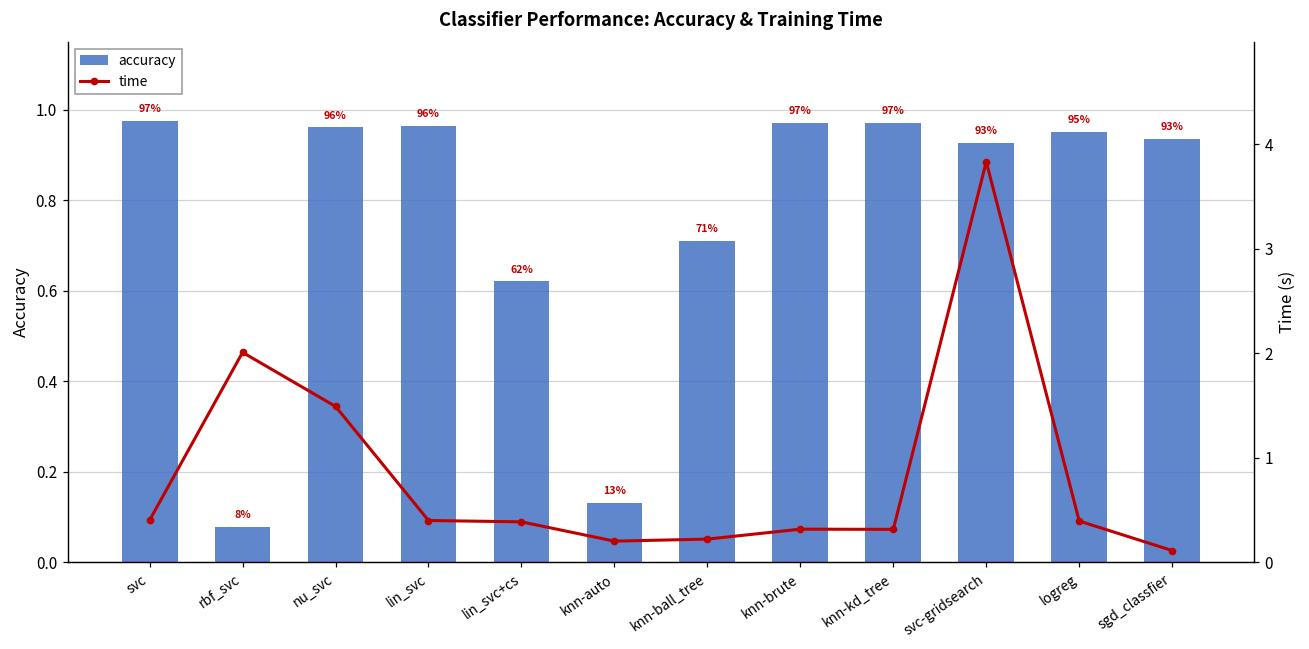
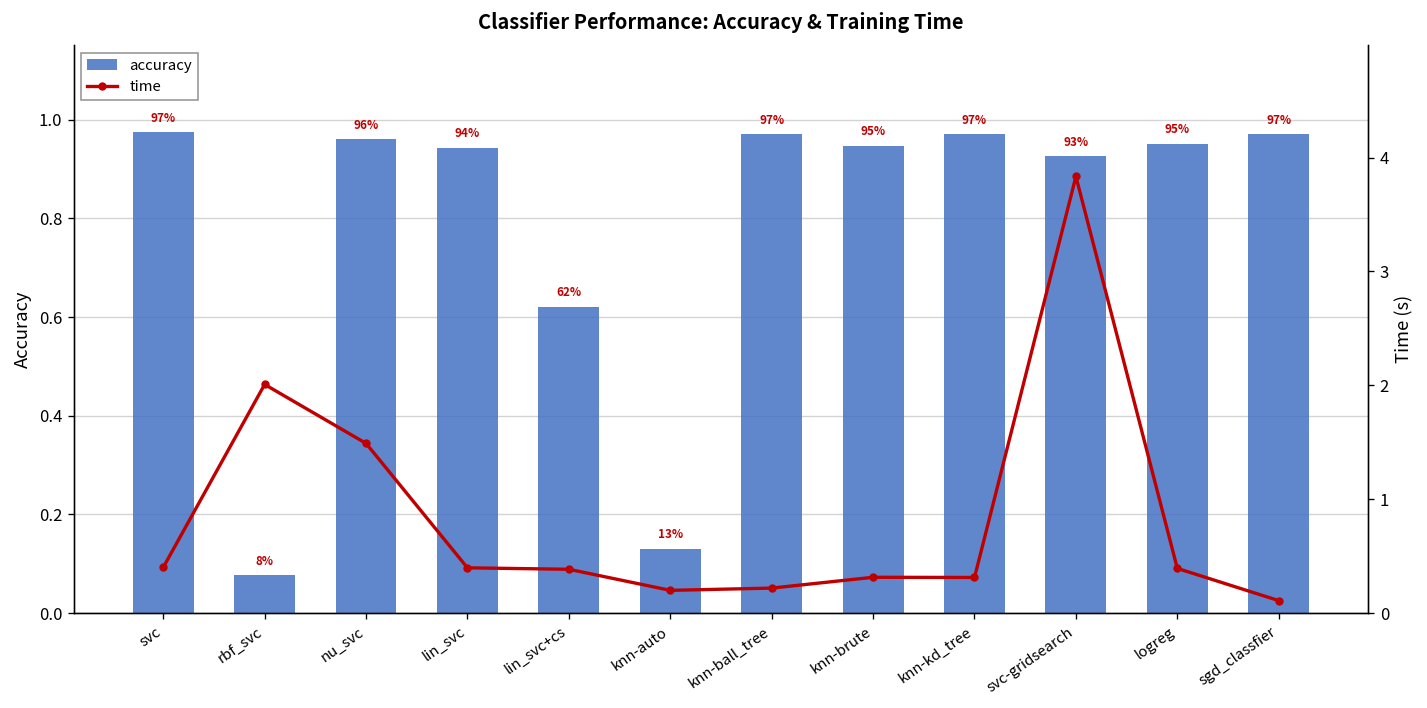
  {
    "accuracy": {
      "svc": "97%",
      "rbf_svc": "8%",
      "nu_svc": "96%",
-     "lin_svc": "96%",
+     "lin_svc": "94%",
      "lin_svc+cs": "62%",
      "knn-auto": "13%",
-     "knn-ball_tree": "71%",
-     "knn-brute": "97%",
+     "knn-ball_tree": "97%",
+     "knn-brute": "95%",
      "knn-kd_tree": "97%",
      "svc-gridsearch": "93%",
      "logreg": "95%",
-     "sgd_classfier": "93%"
+     "sgd_classfier": "97%"
    }
  }
